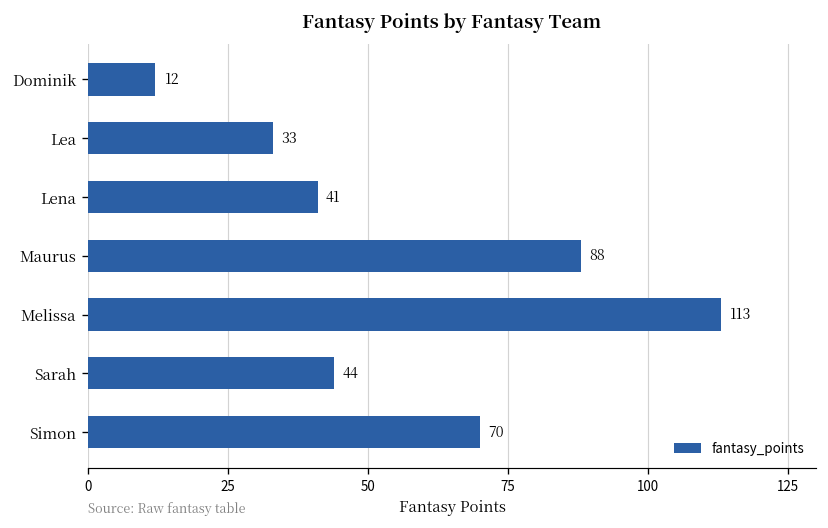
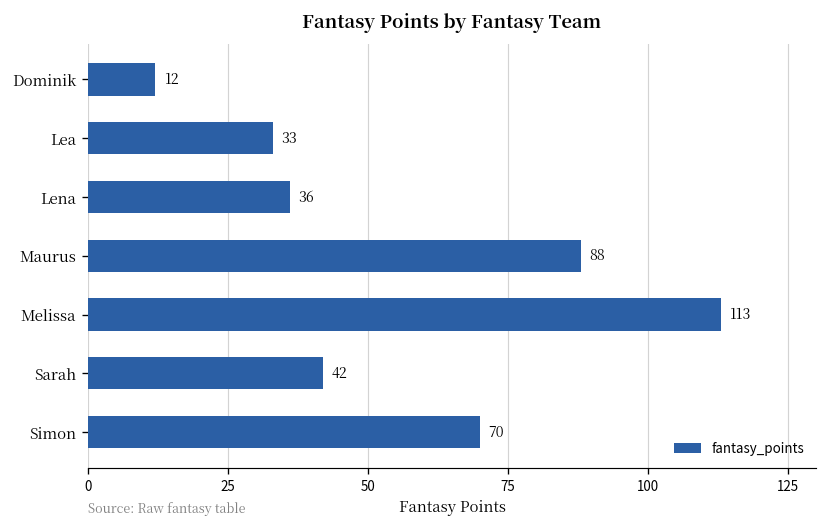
  {
    "Dominik": 12,
    "Lea": 33,
-   "Lena": 41,
+   "Lena": 36,
    "Maurus": 88,
    "Melissa": 113,
-   "Sarah": 44,
+   "Sarah": 42,
    "Simon": 70
  }
